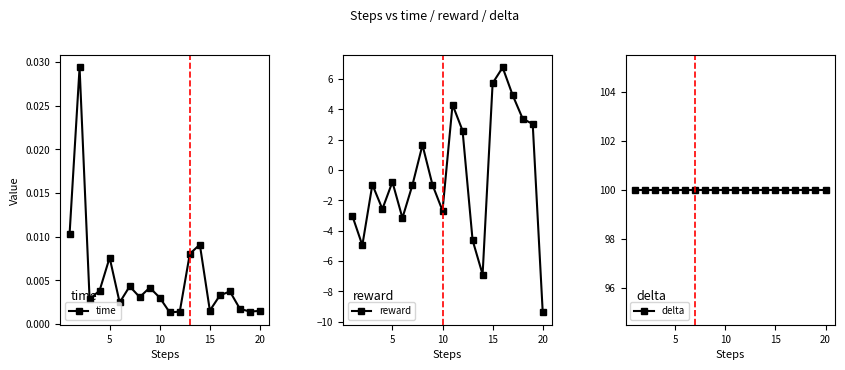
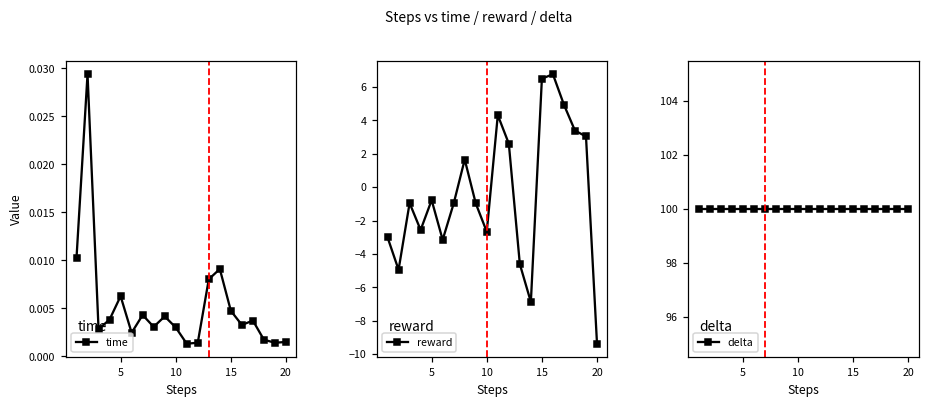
  {
    "time": {
-     "5": 0.008,
+     "5": 0.006,
      "10": 0.003,
-     "15": 0.002,
+     "15": 0.005,
      "20": 0.002
    },
    "reward": {
      "5": -0.8,
      "10": -2.7,
-     "15": 5.7,
+     "15": 6.5,
      "20": -9.4
    },
    "delta": {
      "5": 100.0,
      "10": 100.0,
      "15": 100.0,
      "20": 100.0
    }
  }
